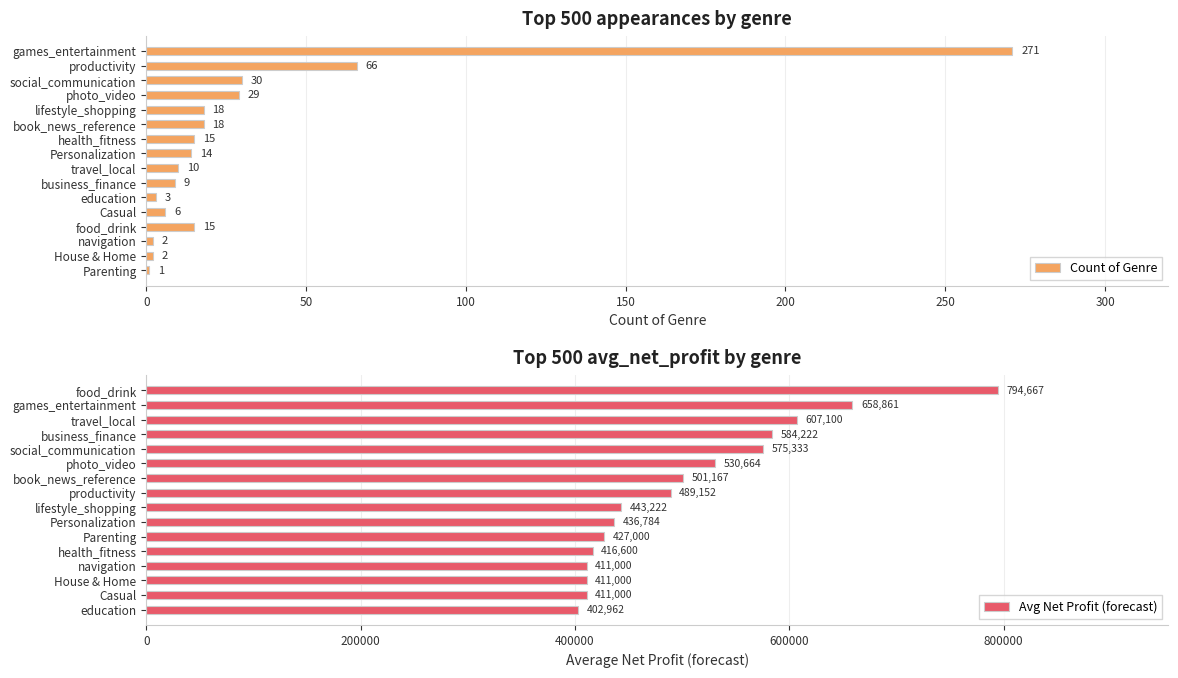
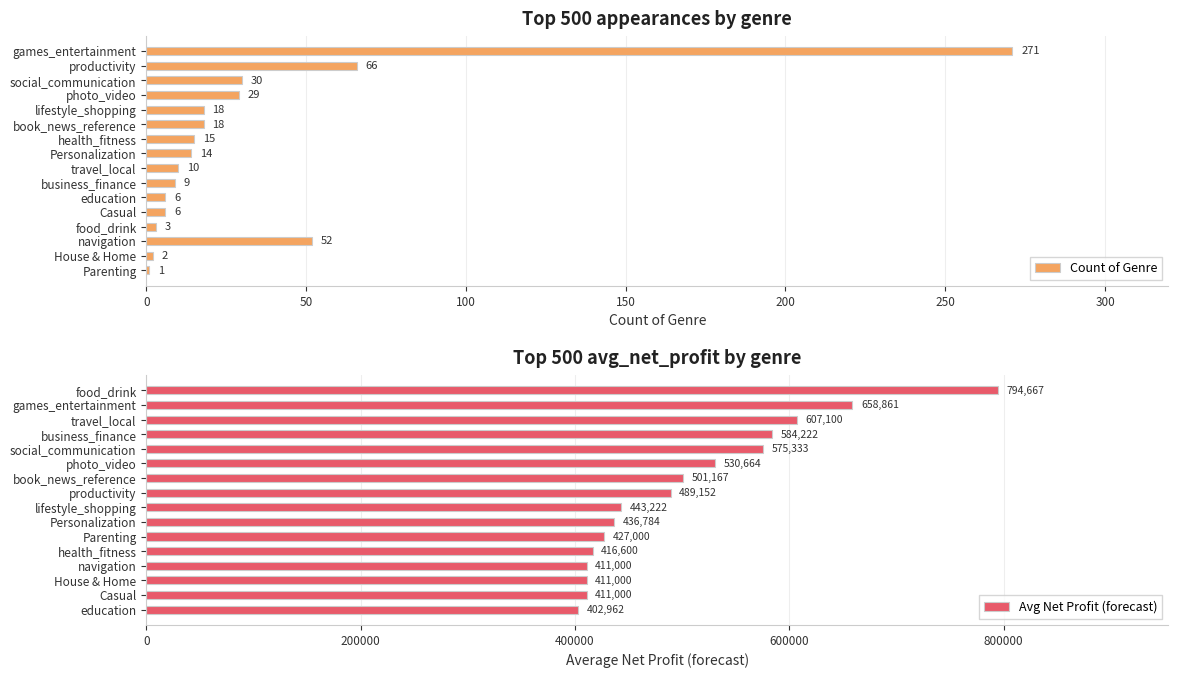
  {
    "Top 500 appearances by genre": {
      "games_entertainment": "271",
      "productivity": "66",
      "social_communication": "30",
      "photo_video": "29",
      "lifestyle_shopping": "18",
      "book_news_reference": "18",
      "health_fitness": "15",
      "Personalization": "14",
      "travel_local": "10",
      "business_finance": "9",
-     "education": "3",
+     "education": "6",
      "Casual": "6",
-     "food_drink": "15",
-     "navigation": "2",
+     "food_drink": "3",
+     "navigation": "52",
      "House & Home": "2",
      "Parenting": "1"
    },
    "Top 500 avg_net_profit by genre": {
      "food_drink": "794,667",
      "games_entertainment": "658,861",
      "travel_local": "607,100",
      "business_finance": "584,222",
      "social_communication": "575,333",
      "photo_video": "530,664",
      "book_news_reference": "501,167",
      "productivity": "489,152",
      "lifestyle_shopping": "443,222",
      "Personalization": "436,784",
      "Parenting": "427,000",
      "health_fitness": "416,600",
      "navigation": "411,000",
      "House & Home": "411,000",
      "Casual": "411,000",
      "education": "402,962"
    }
  }
